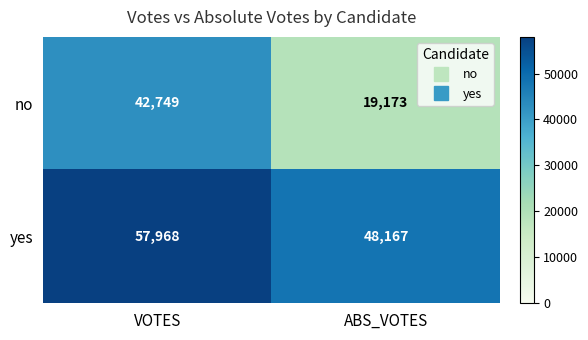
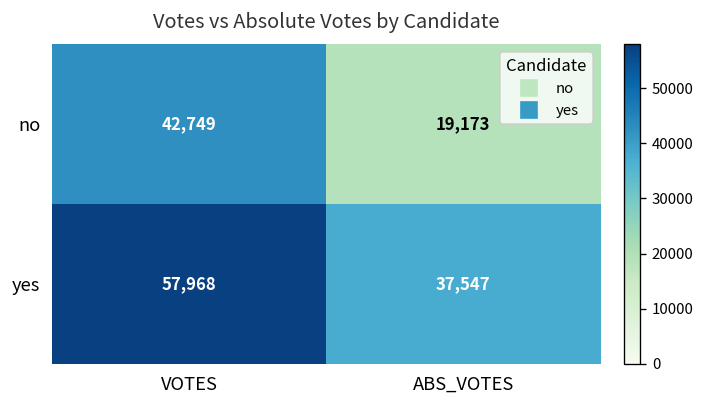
  {
    "no": {
      "VOTES": "42,749",
      "ABS_VOTES": "19,173"
    },
    "yes": {
      "VOTES": "57,968",
-     "ABS_VOTES": "48,167"
+     "ABS_VOTES": "37,547"
    }
  }
